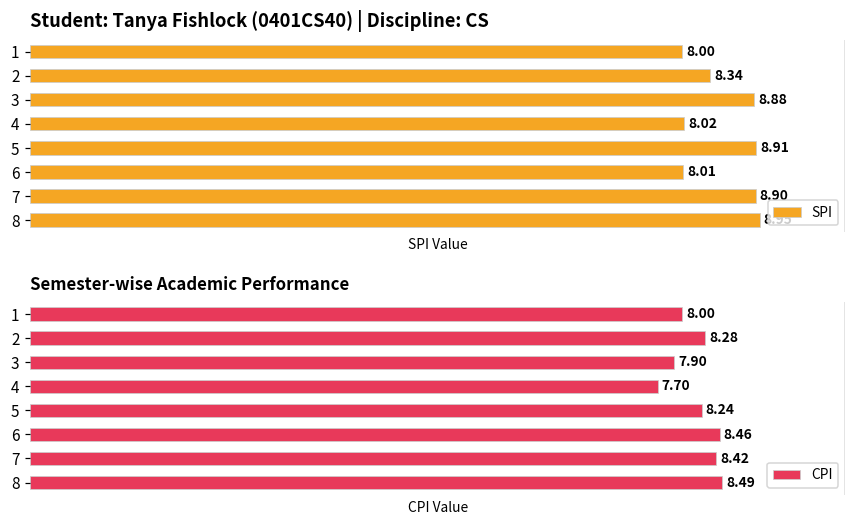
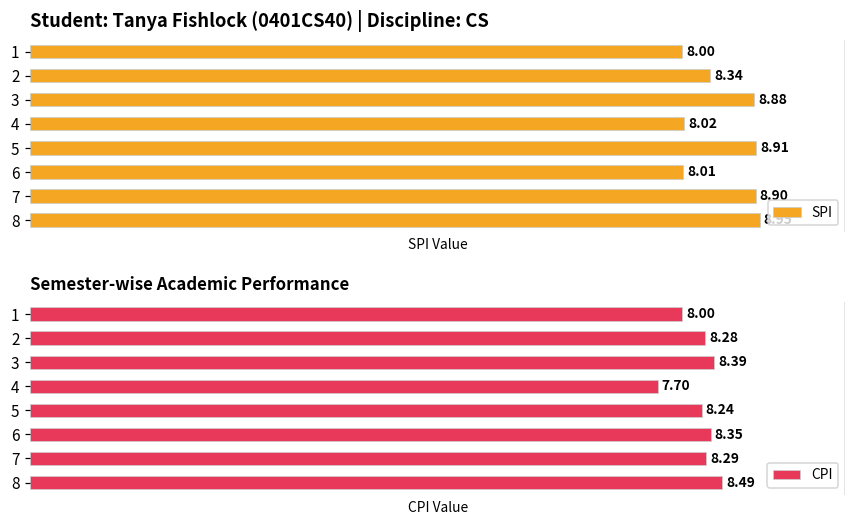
  {
    "Student: Tanya Fishlock (0401CS40) | Discipline: CS": {
      "1": 8.00,
      "2": 8.34,
      "3": 8.88,
      "4": 8.02,
      "5": 8.91,
      "6": 8.01
    },
    "Semester-wise Academic Performance": {
      "1": 8.00,
      "2": 8.28,
-     "3": 7.90,
+     "3": 8.39,
      "4": 7.70,
      "5": 8.24,
-     "6": 8.46,
-     "7": 8.42,
+     "6": 8.35,
+     "7": 8.29,
      "8": 8.49
    }
  }
